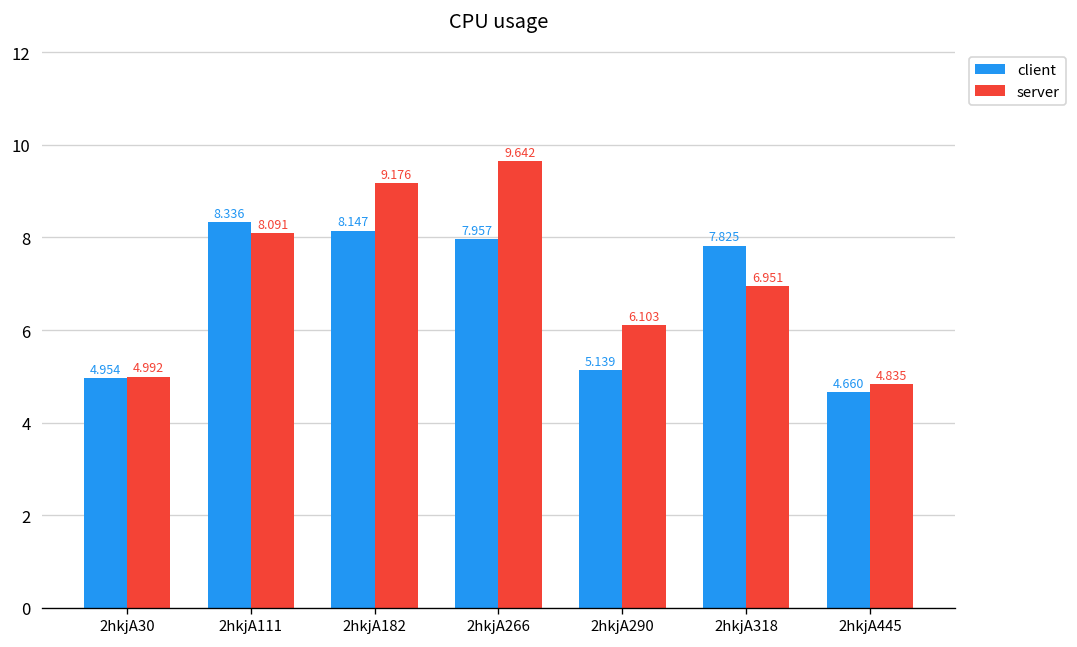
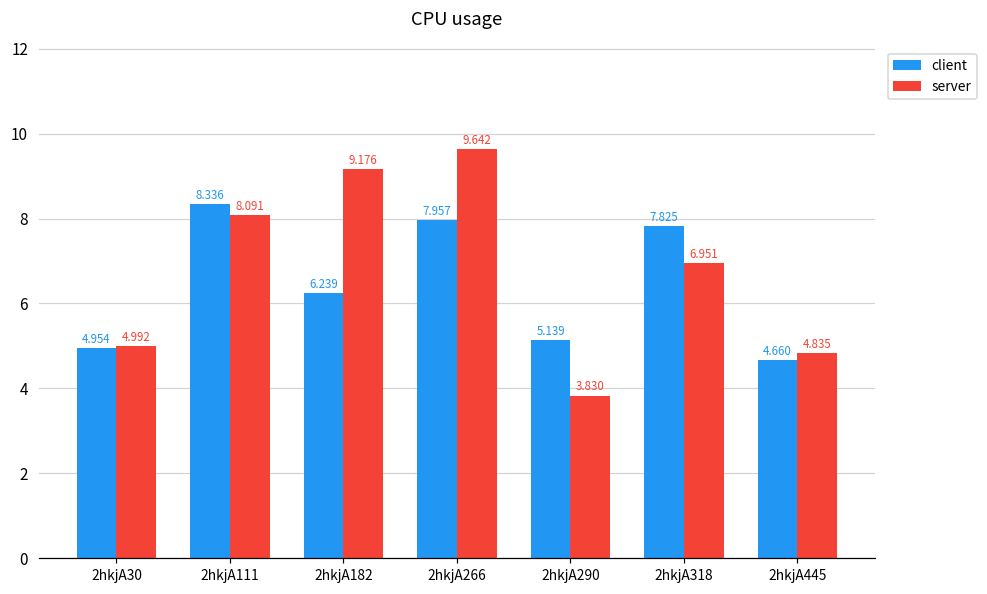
  {
    "client": {
      "2hkjA30": 4.954,
      "2hkjA111": 8.336,
-     "2hkjA182": 8.147,
+     "2hkjA182": 6.239,
      "2hkjA266": 7.957,
      "2hkjA290": 5.139,
      "2hkjA318": 7.825,
      "2hkjA445": 4.660
    },
    "server": {
      "2hkjA30": 4.992,
      "2hkjA111": 8.091,
      "2hkjA182": 9.176,
      "2hkjA266": 9.642,
-     "2hkjA290": 6.103,
+     "2hkjA290": 3.830,
      "2hkjA318": 6.951,
      "2hkjA445": 4.835
    }
  }
